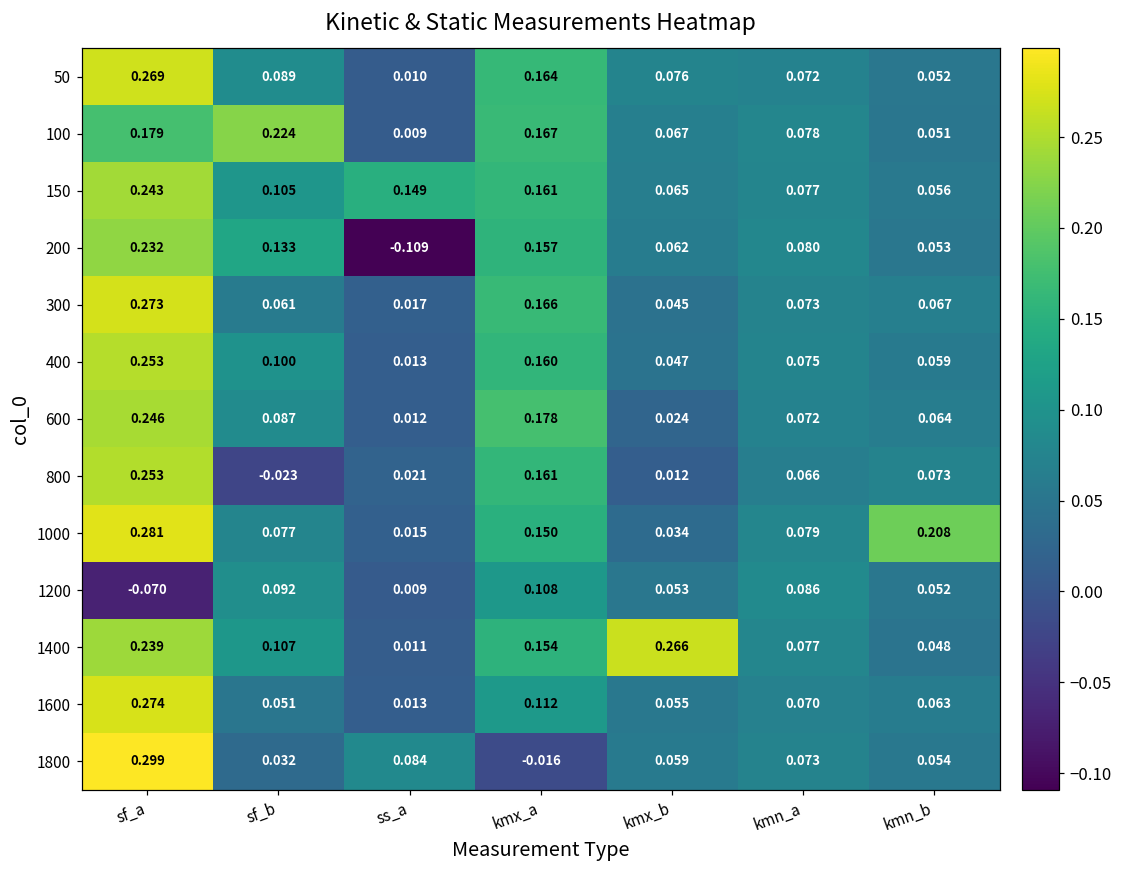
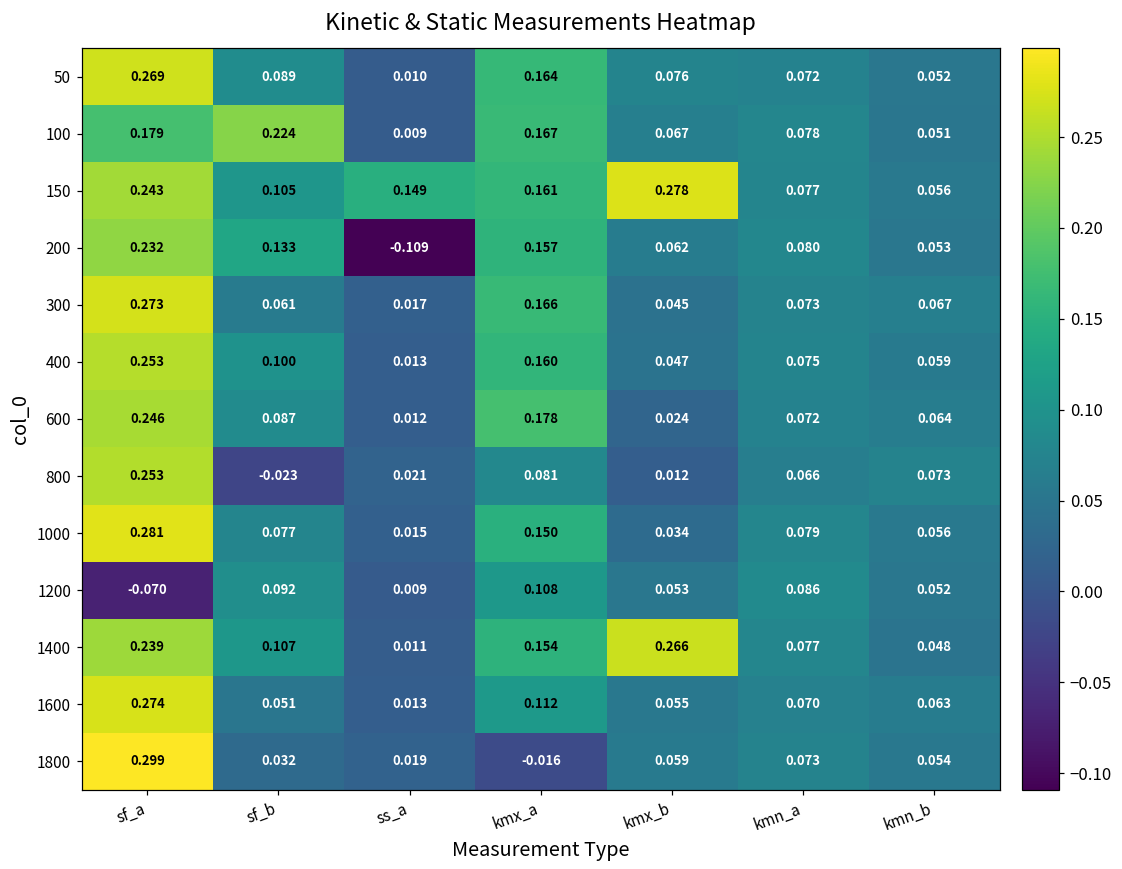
  {
    "50": {
      "sf_a": 0.269,
      "sf_b": 0.089,
      "ss_a": 0.010,
      "kmx_a": 0.164,
      "kmx_b": 0.076,
      "kmn_a": 0.072,
      "kmn_b": 0.052
    },
    "100": {
      "sf_a": 0.179,
      "sf_b": 0.224,
      "ss_a": 0.009,
      "kmx_a": 0.167,
      "kmx_b": 0.067,
      "kmn_a": 0.078,
      "kmn_b": 0.051
    },
    "150": {
      "sf_a": 0.243,
      "sf_b": 0.105,
      "ss_a": 0.149,
      "kmx_a": 0.161,
-     "kmx_b": 0.065,
+     "kmx_b": 0.278,
      "kmn_a": 0.077,
      "kmn_b": 0.056
    },
    "200": {
      "sf_a": 0.232,
      "sf_b": 0.133,
      "ss_a": -0.109,
      "kmx_a": 0.157,
      "kmx_b": 0.062,
      "kmn_a": 0.080,
      "kmn_b": 0.053
    },
    "300": {
      "sf_a": 0.273,
      "sf_b": 0.061,
      "ss_a": 0.017,
      "kmx_a": 0.166,
      "kmx_b": 0.045,
      "kmn_a": 0.073,
      "kmn_b": 0.067
    },
    "400": {
      "sf_a": 0.253,
      "sf_b": 0.100,
      "ss_a": 0.013,
      "kmx_a": 0.160,
      "kmx_b": 0.047,
      "kmn_a": 0.075,
      "kmn_b": 0.059
    },
    "600": {
      "sf_a": 0.246,
      "sf_b": 0.087,
      "ss_a": 0.012,
      "kmx_a": 0.178,
      "kmx_b": 0.024,
      "kmn_a": 0.072,
      "kmn_b": 0.064
    },
    "800": {
      "sf_a": 0.253,
      "sf_b": -0.023,
      "ss_a": 0.021,
-     "kmx_a": 0.161,
+     "kmx_a": 0.081,
      "kmx_b": 0.012,
      "kmn_a": 0.066,
      "kmn_b": 0.073
    },
    "1000": {
      "sf_a": 0.281,
      "sf_b": 0.077,
      "ss_a": 0.015,
      "kmx_a": 0.150,
      "kmx_b": 0.034,
      "kmn_a": 0.079,
-     "kmn_b": 0.208
+     "kmn_b": 0.056
    },
    "1200": {
      "sf_a": -0.070,
      "sf_b": 0.092,
      "ss_a": 0.009,
      "kmx_a": 0.108,
      "kmx_b": 0.053,
      "kmn_a": 0.086,
      "kmn_b": 0.052
    },
    "1400": {
      "sf_a": 0.239,
      "sf_b": 0.107,
      "ss_a": 0.011,
      "kmx_a": 0.154,
      "kmx_b": 0.266,
      "kmn_a": 0.077,
      "kmn_b": 0.048
    },
    "1600": {
      "sf_a": 0.274,
      "sf_b": 0.051,
      "ss_a": 0.013,
      "kmx_a": 0.112,
      "kmx_b": 0.055,
      "kmn_a": 0.070,
      "kmn_b": 0.063
    },
    "1800": {
      "sf_a": 0.299,
      "sf_b": 0.032,
-     "ss_a": 0.084,
+     "ss_a": 0.019,
      "kmx_a": -0.016,
      "kmx_b": 0.059,
      "kmn_a": 0.073,
      "kmn_b": 0.054
    }
  }
